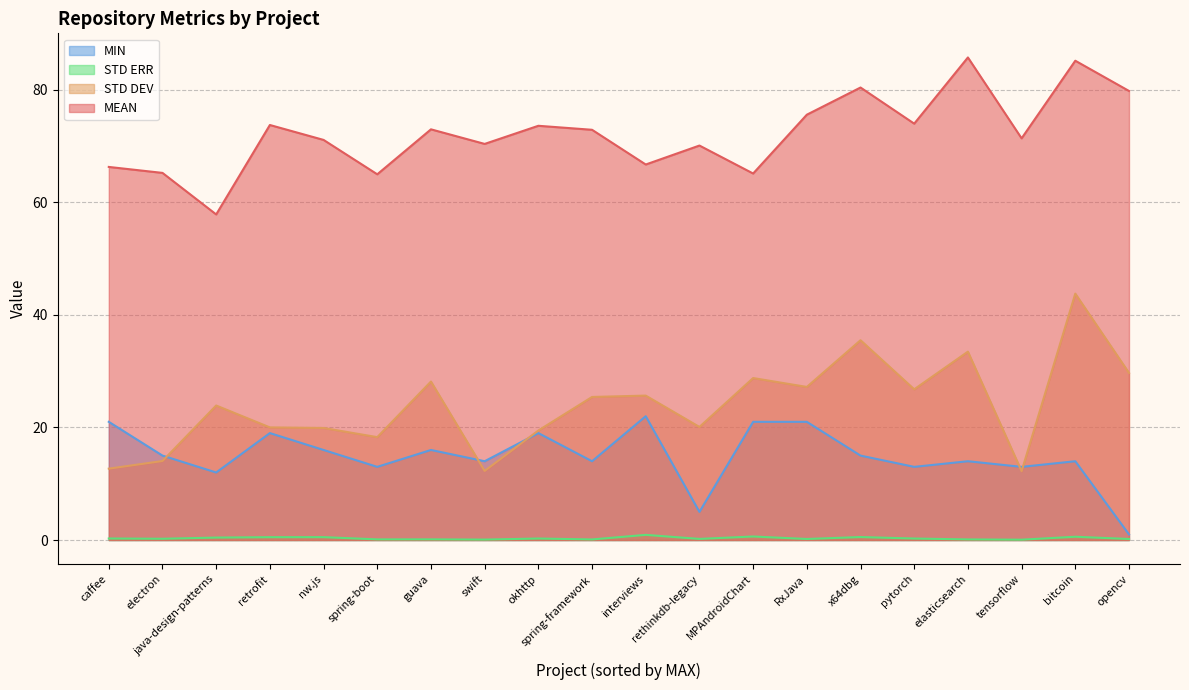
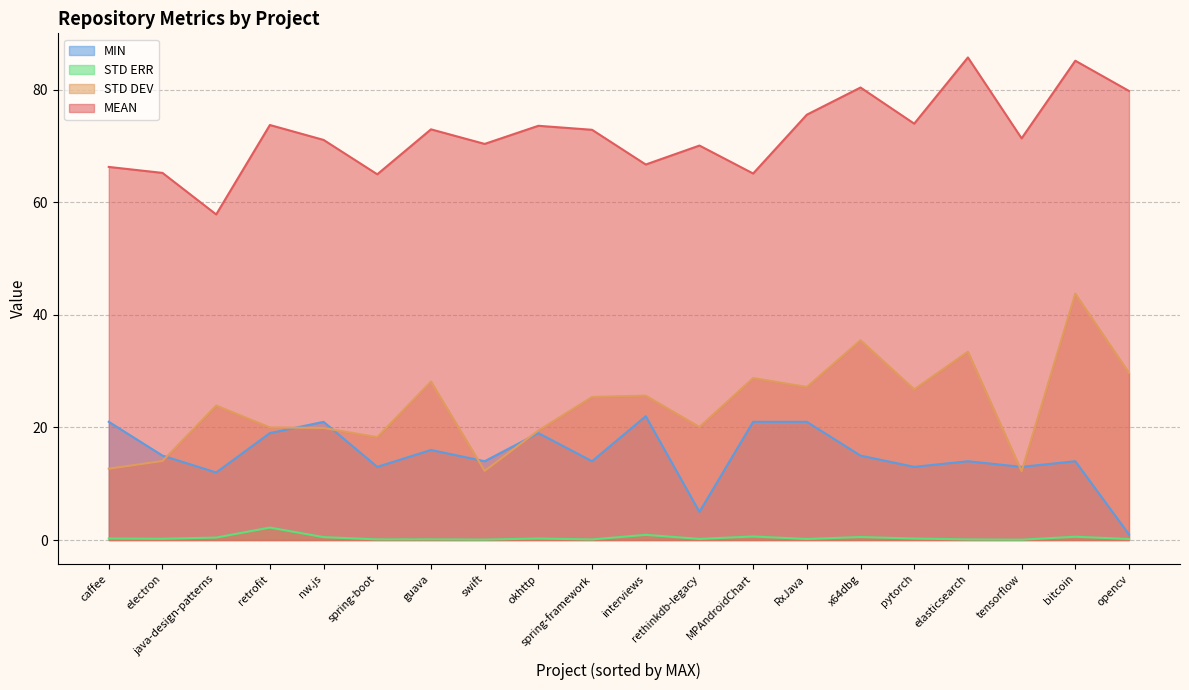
  {
    "MIN": {
      "caffee": 21,
      "electron": 15,
      "java-design-patterns": 12,
      "retrofit": 19,
-     "nw.js": 16,
+     "nw.js": 21,
      "spring-boot": 13,
      "guava": 16,
      "swift": 14,
      "okhttp": 19,
      "spring-framework": 14,
      "interviews": 22,
      "rethinkdb-legacy": 5,
      "MPAndroidChart": 21,
      "RxJava": 21,
      "x64dbg": 15,
      "pytorch": 13,
      "elasticsearch": 14,
      "tensorflow": 13,
      "bitcoin": 14,
      "opencv": 1
    },
    "STD ERR": {
      "caffee": 0,
      "electron": 0,
      "java-design-patterns": 0,
-     "retrofit": 1,
+     "retrofit": 2,
      "nw.js": 1,
      "spring-boot": 0,
      "guava": 0,
      "swift": 0,
      "okhttp": 0,
      "spring-framework": 0,
      "interviews": 1,
      "rethinkdb-legacy": 0,
      "MPAndroidChart": 1,
      "RxJava": 0,
      "x64dbg": 1,
      "pytorch": 0,
      "elasticsearch": 0,
      "tensorflow": 0,
      "bitcoin": 1,
      "opencv": 0
    }
  }
